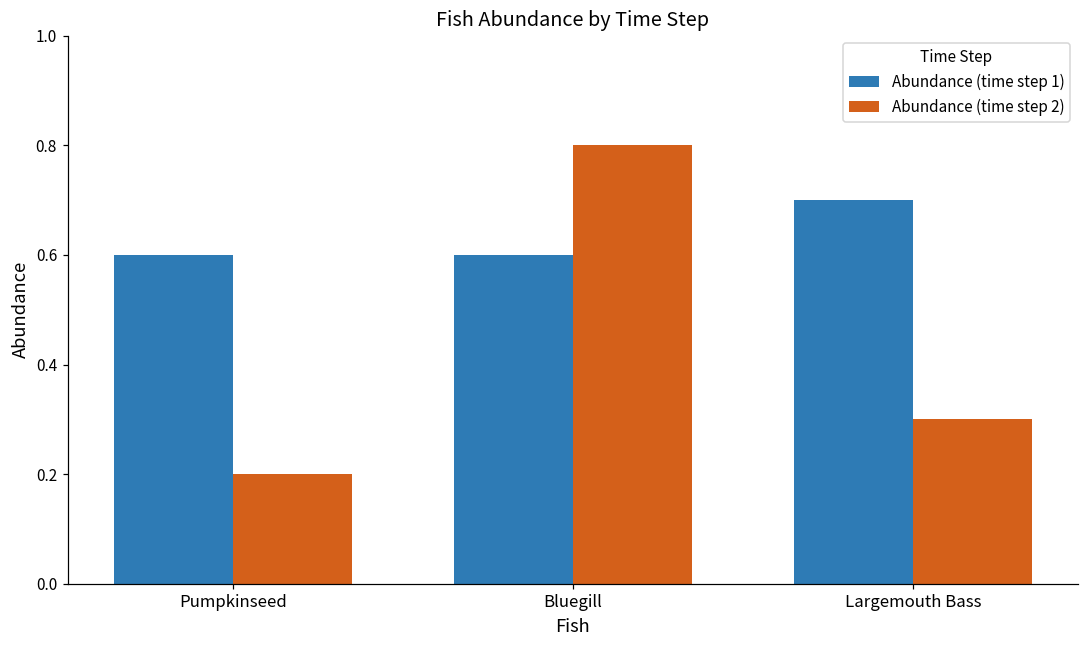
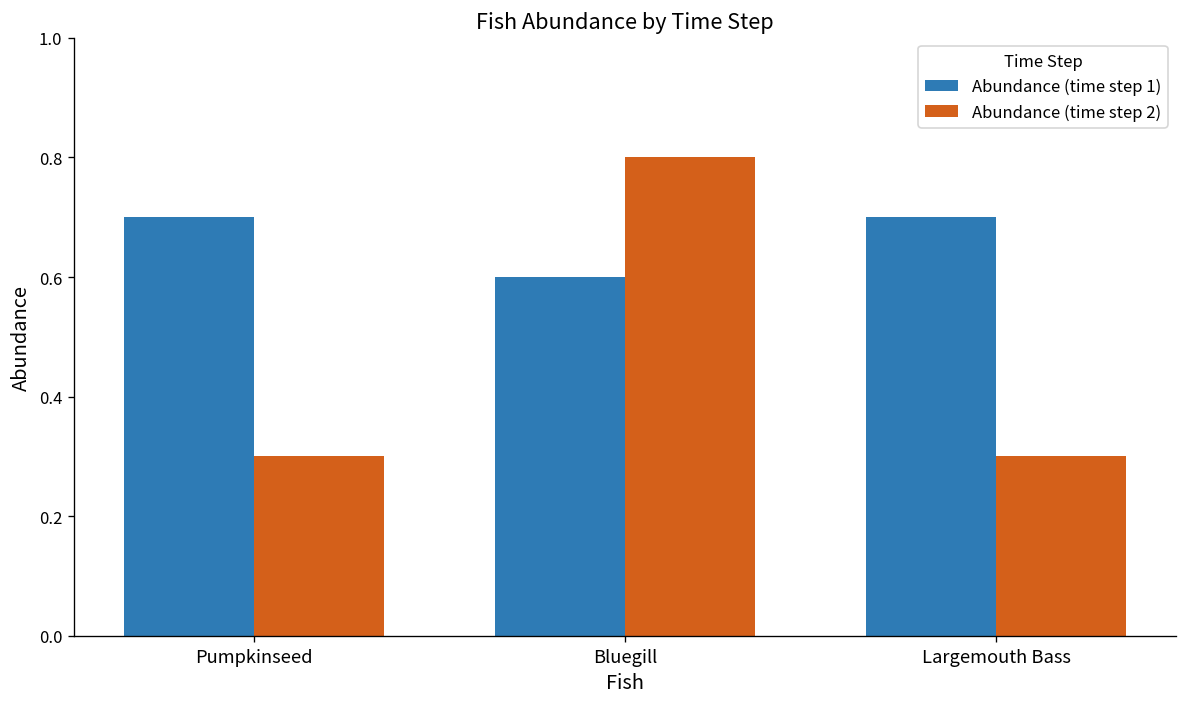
  {
    "Abundance (time step 1)": {
-     "Pumpkinseed": 0.6,
+     "Pumpkinseed": 0.7,
      "Bluegill": 0.6,
      "Largemouth Bass": 0.7
    },
    "Abundance (time step 2)": {
-     "Pumpkinseed": 0.2,
+     "Pumpkinseed": 0.3,
      "Bluegill": 0.8,
      "Largemouth Bass": 0.3
    }
  }
